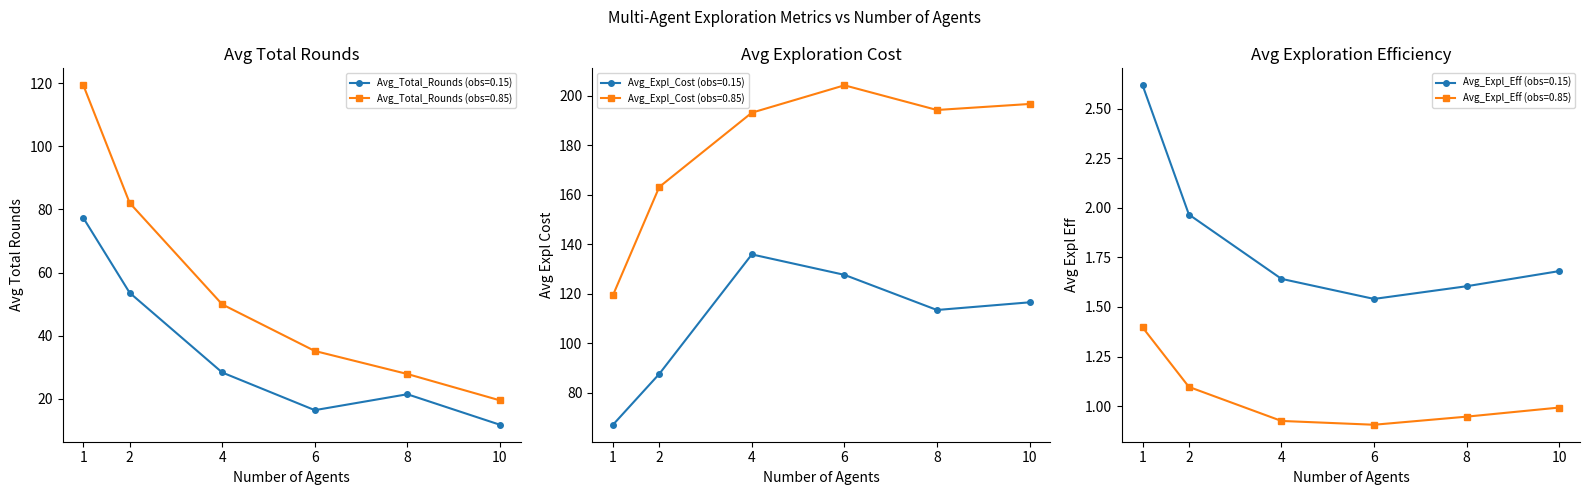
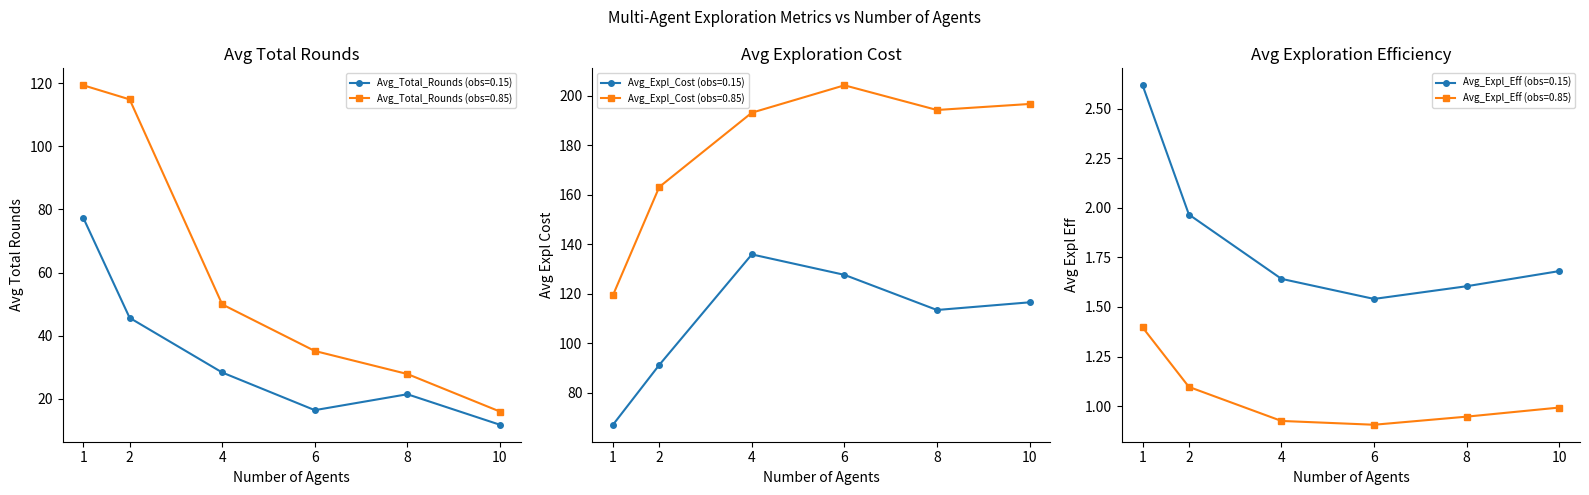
  {
    "Avg Total Rounds": {
      "Avg_Total_Rounds (obs=0.15)": {
        "1": 77,
-       "2": 54,
+       "2": 46,
        "4": 28,
        "6": 16,
        "8": 21,
        "10": 12
      },
      "Avg_Total_Rounds (obs=0.85)": {
        "1": 119,
-       "2": 82,
+       "2": 115,
        "4": 50,
        "6": 35,
        "8": 28,
-       "10": 19
+       "10": 16
      }
    },
    "Avg Exploration Cost": {
      "Avg_Expl_Cost (obs=0.15)": {
        "1": 67,
-       "2": 88,
+       "2": 91,
        "4": 136,
        "6": 128,
        "8": 113,
        "10": 117
      },
      "Avg_Expl_Cost (obs=0.85)": {
        "1": 119,
        "2": 163,
        "4": 193,
        "6": 204,
        "8": 194,
        "10": 197
      }
    },
    "Avg Exploration Efficiency": {
      "Avg_Expl_Eff (obs=0.15)": {
        "1": 2.62,
        "2": 1.97,
        "4": 1.64,
        "6": 1.54,
        "8": 1.60,
        "10": 1.68
      },
      "Avg_Expl_Eff (obs=0.85)": {
        "1": 1.40,
        "2": 1.10,
        "4": 0.93,
        "6": 0.91,
        "8": 0.95,
        "10": 0.99
      }
    }
  }
